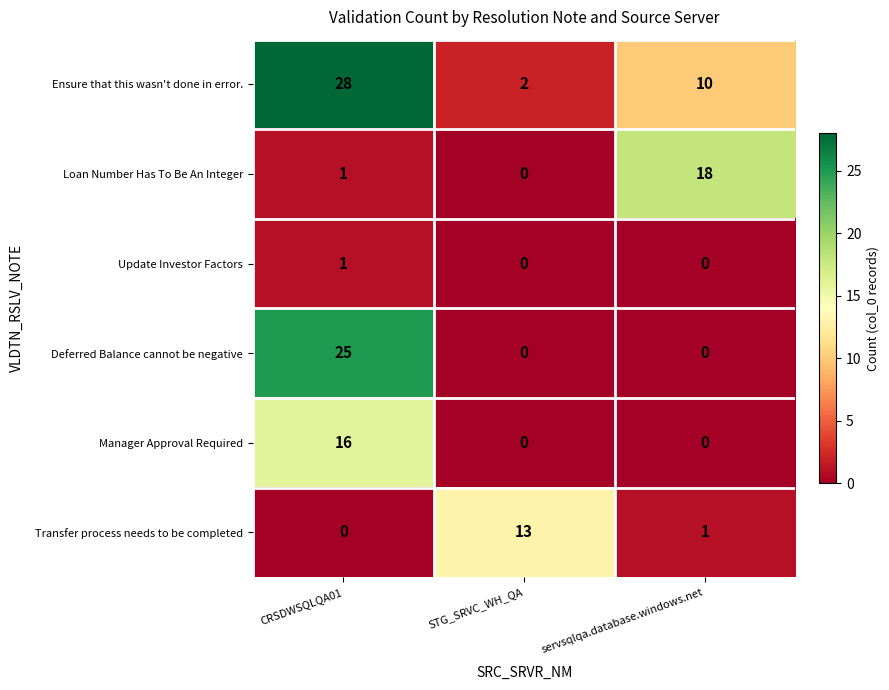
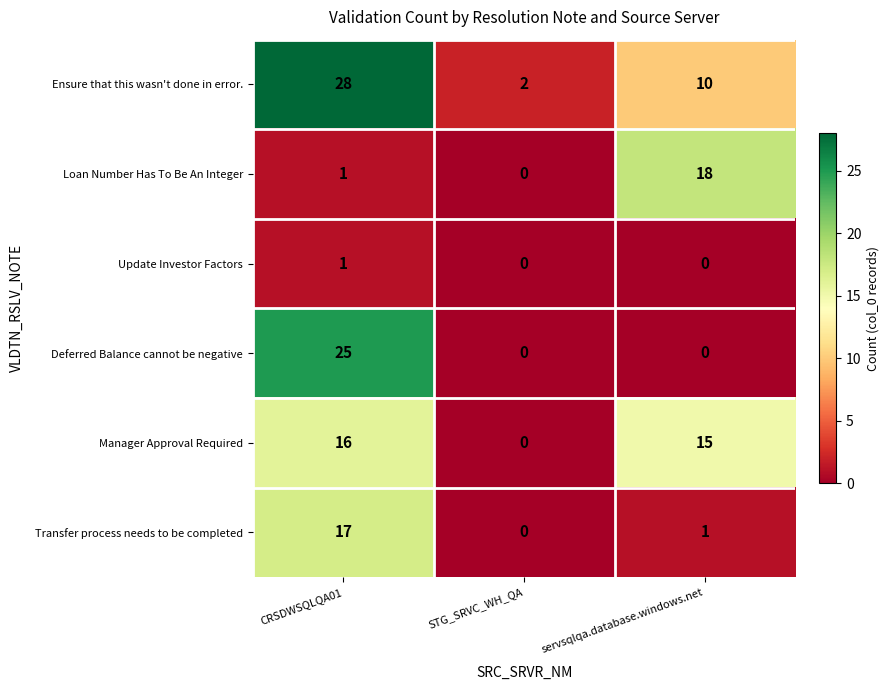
  {
    "Ensure that this wasn't done in error.": {
      "CRSDWSQLQA01": 28,
      "STG_SRVC_WH_QA": 2,
      "servsqlqa.database.windows.net": 10
    },
    "Loan Number Has To Be An Integer": {
      "CRSDWSQLQA01": 1,
      "STG_SRVC_WH_QA": 0,
      "servsqlqa.database.windows.net": 18
    },
    "Update Investor Factors": {
      "CRSDWSQLQA01": 1,
      "STG_SRVC_WH_QA": 0,
      "servsqlqa.database.windows.net": 0
    },
    "Deferred Balance cannot be negative": {
      "CRSDWSQLQA01": 25,
      "STG_SRVC_WH_QA": 0,
      "servsqlqa.database.windows.net": 0
    },
    "Manager Approval Required": {
      "CRSDWSQLQA01": 16,
      "STG_SRVC_WH_QA": 0,
-     "servsqlqa.database.windows.net": 0
+     "servsqlqa.database.windows.net": 15
    },
    "Transfer process needs to be completed": {
-     "CRSDWSQLQA01": 0,
-     "STG_SRVC_WH_QA": 13,
+     "CRSDWSQLQA01": 17,
+     "STG_SRVC_WH_QA": 0,
      "servsqlqa.database.windows.net": 1
    }
  }
